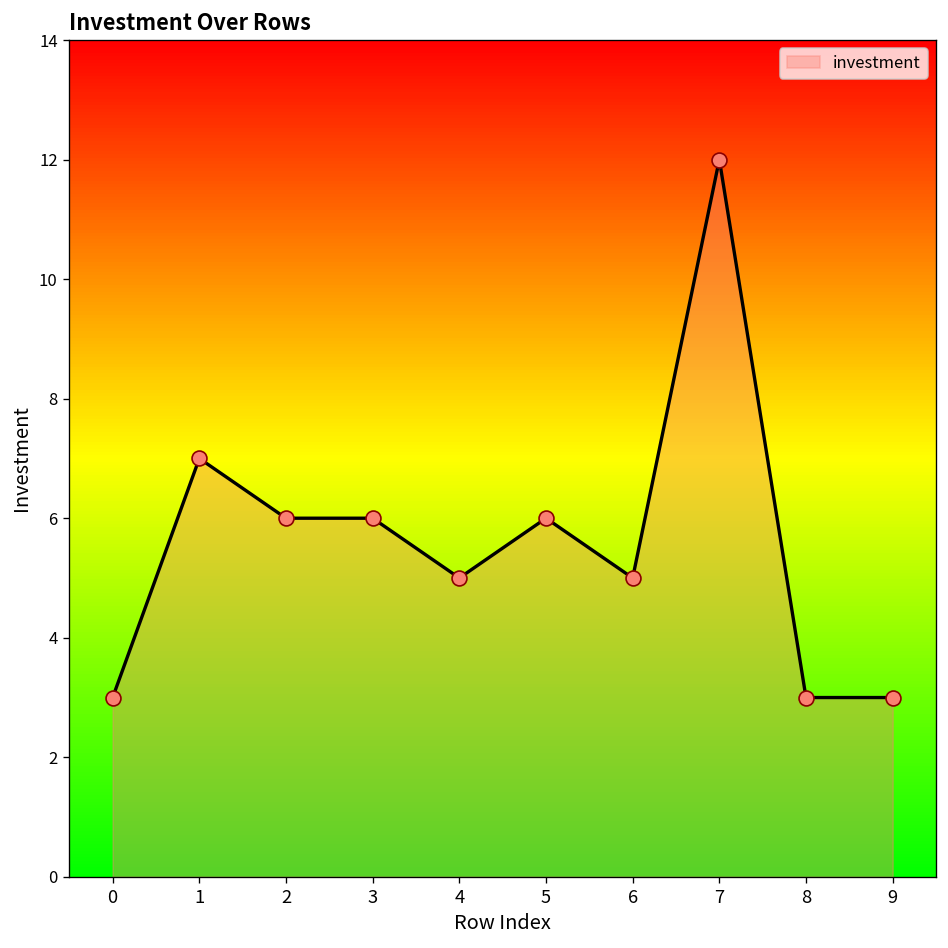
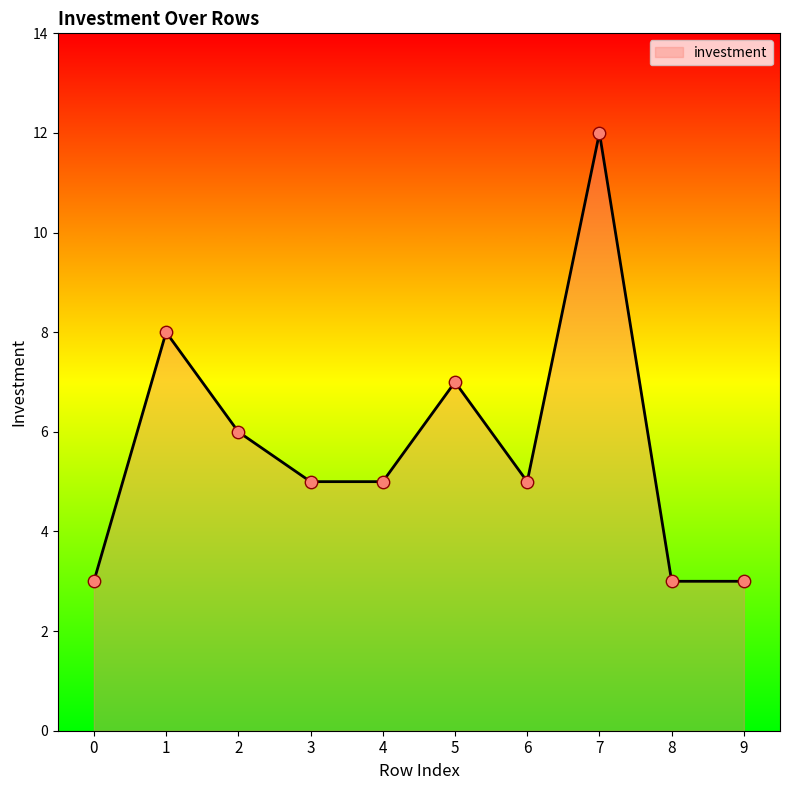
  {
    "0": 3,
-   "1": 7,
+   "1": 8,
    "2": 6,
-   "3": 6,
+   "3": 5,
    "4": 5,
-   "5": 6,
+   "5": 7,
    "6": 5,
    "7": 12,
    "8": 3,
    "9": 3
  }
